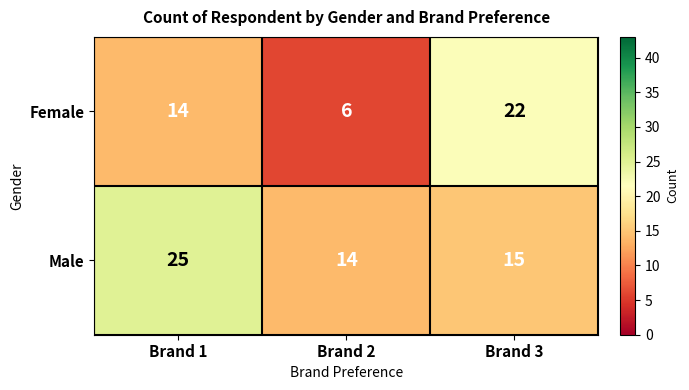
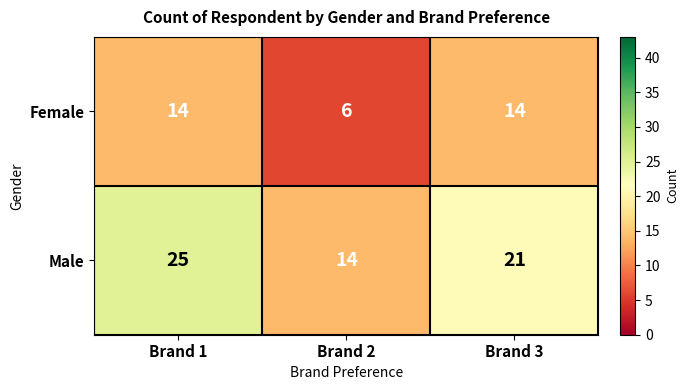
  {
    "Female": {
      "Brand 1": 14,
      "Brand 2": 6,
-     "Brand 3": 22
+     "Brand 3": 14
    },
    "Male": {
      "Brand 1": 25,
      "Brand 2": 14,
-     "Brand 3": 15
+     "Brand 3": 21
    }
  }
